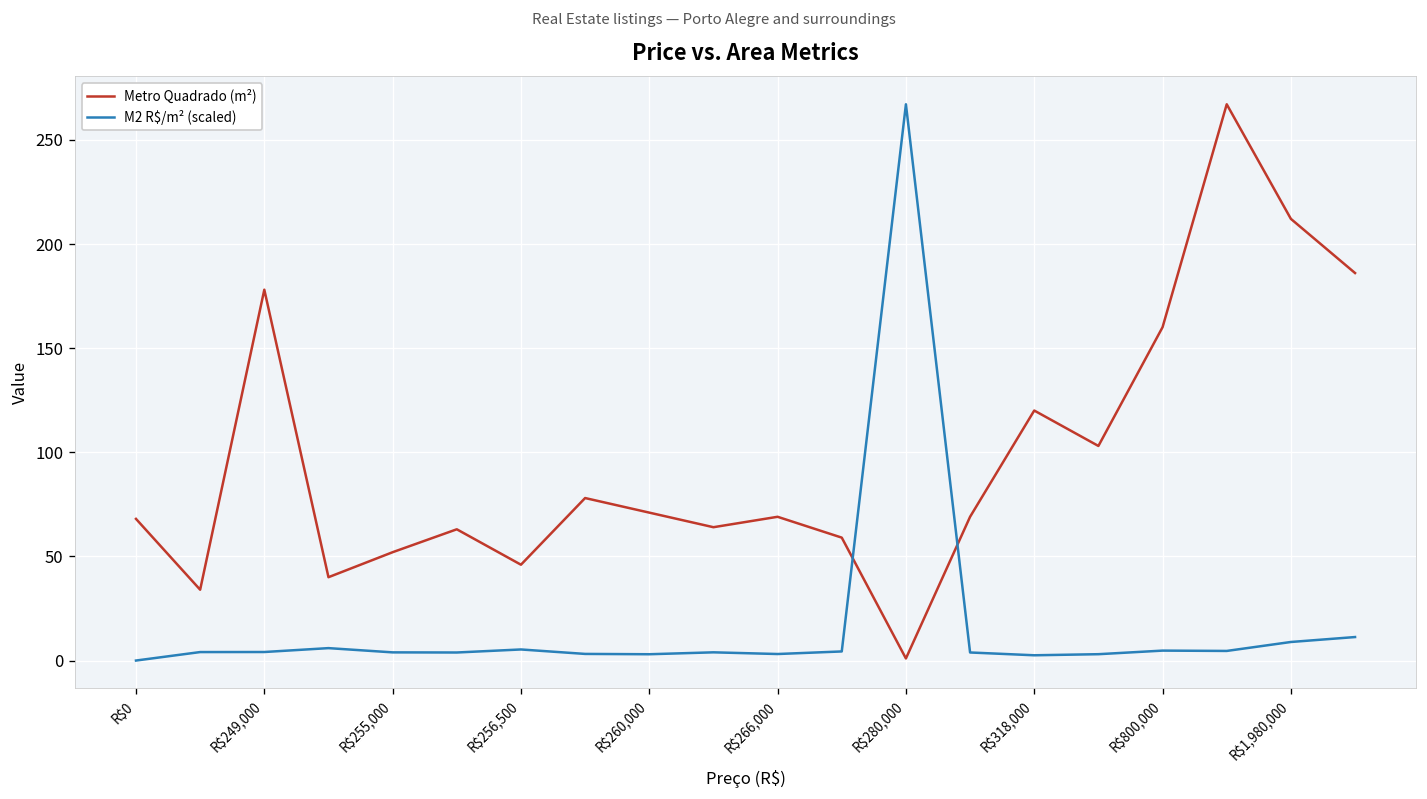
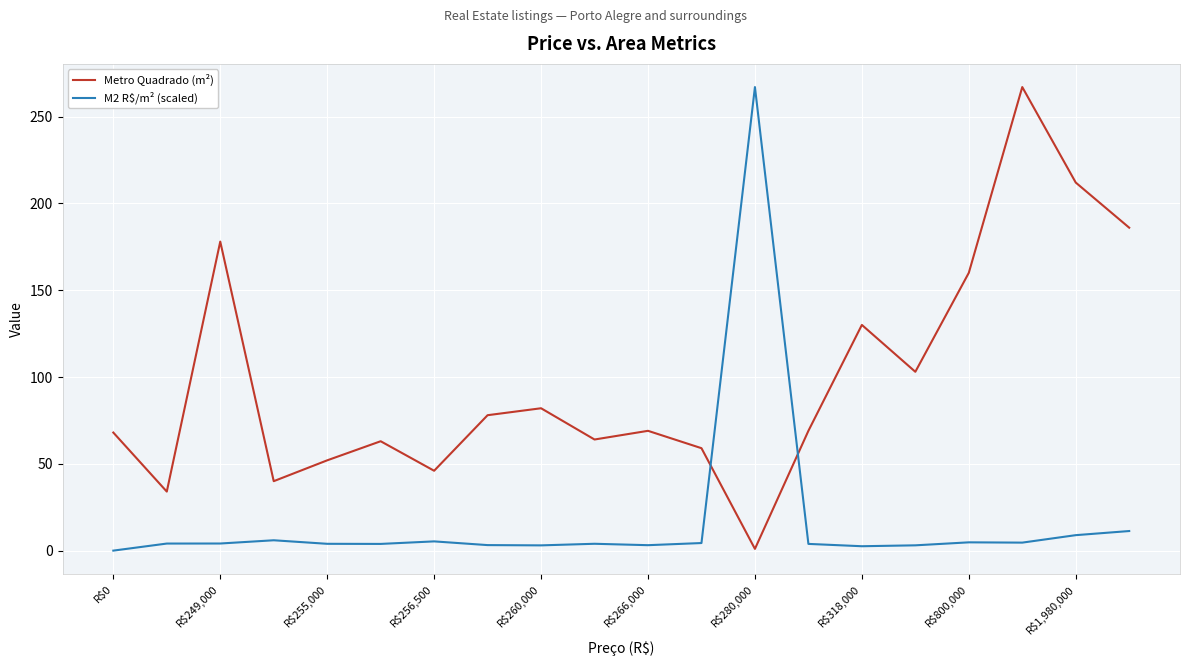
  {
    "Metro Quadrado (m²)": {
      "R$0": 68,
      "R$249,000": 178,
      "R$255,000": 52,
      "R$256,500": 46,
-     "R$260,000": 71,
+     "R$260,000": 82,
      "R$266,000": 69,
      "R$280,000": 1,
-     "R$318,000": 120,
+     "R$318,000": 130,
      "R$800,000": 160,
      "R$1,980,000": 212
    },
    "M2 R$/m² (scaled)": {
      "R$0": 0,
      "R$249,000": 4,
      "R$255,000": 4,
      "R$256,500": 5,
      "R$260,000": 3,
      "R$266,000": 3,
      "R$280,000": 267,
      "R$318,000": 3,
      "R$800,000": 5,
      "R$1,980,000": 9
    }
  }
